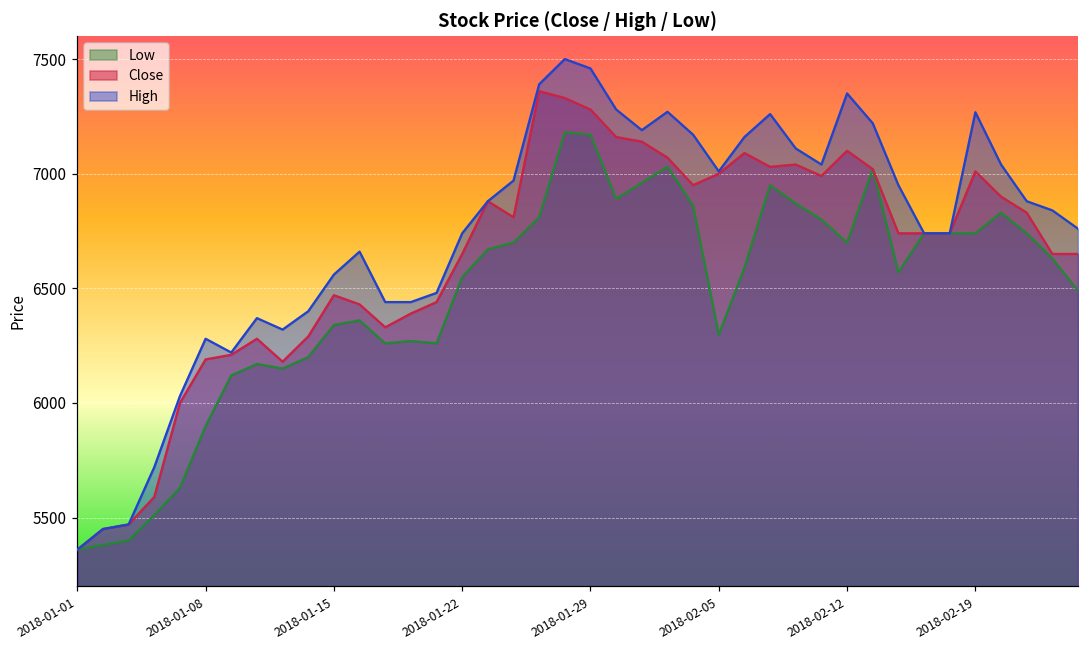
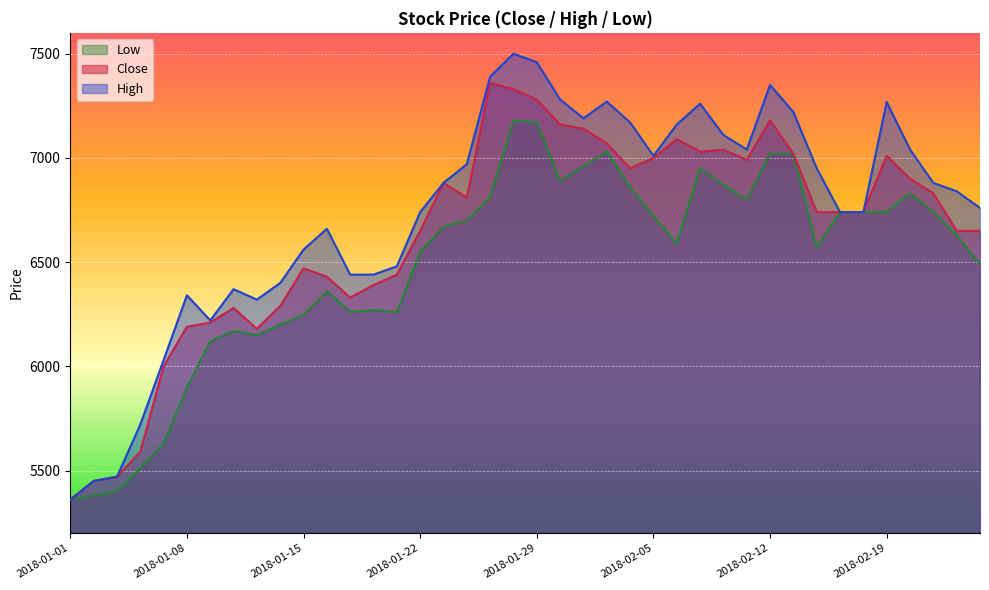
  {
    "Low": {
      "2018-01-08": 5900,
-     "2018-01-15": 6340,
+     "2018-01-15": 6250,
      "2018-01-22": 6550,
      "2018-01-29": 7170,
-     "2018-02-05": 6300,
-     "2018-02-12": 6700,
+     "2018-02-05": 6720,
+     "2018-02-12": 7020,
      "2018-02-19": 6740
    },
    "Close": {
      "2018-01-08": 6190,
      "2018-01-15": 6470,
      "2018-01-22": 6650,
      "2018-01-29": 7280,
-     "2018-02-12": 7100,
+     "2018-02-12": 7180,
      "2018-02-19": 7010
    },
    "High": {
-     "2018-01-08": 6280,
+     "2018-01-08": 6340,
      "2018-01-15": 6560,
      "2018-01-22": 6740,
      "2018-01-29": 7460,
      "2018-02-12": 7350,
      "2018-02-19": 7270
    }
  }
